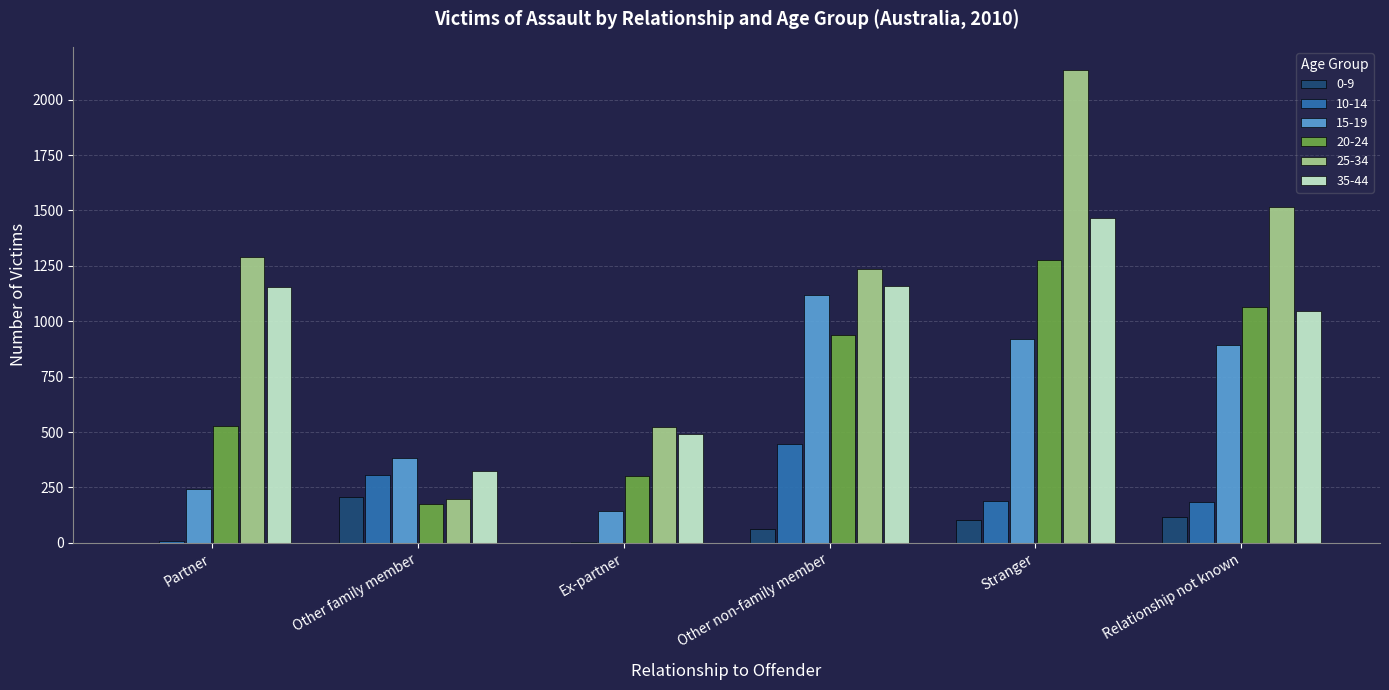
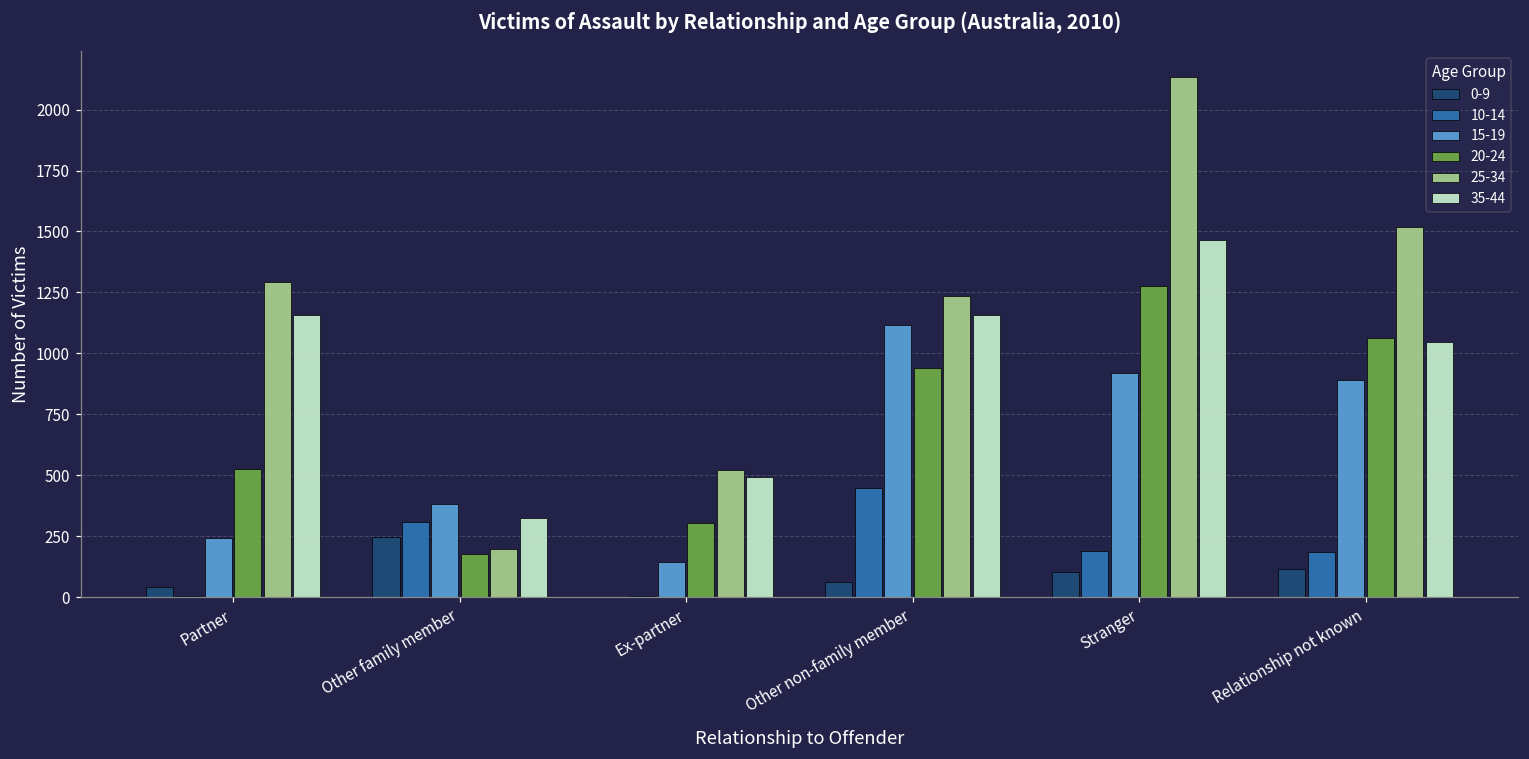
  {
    "0-9": {
-     "Partner": 0,
-     "Other family member": 210,
+     "Partner": 40,
+     "Other family member": 250,
      "Ex-partner": 0,
      "Other non-family member": 60,
      "Stranger": 100,
      "Relationship not known": 120
    },
    "10-14": {
      "Other family member": 310,
      "Other non-family member": 450,
      "Stranger": 190,
      "Relationship not known": 190
    },
    "15-19": {
      "Partner": 240,
      "Other family member": 380,
      "Ex-partner": 140,
      "Other non-family member": 1120,
      "Stranger": 920,
      "Relationship not known": 890
    },
    "20-24": {
      "Partner": 530,
      "Other family member": 180,
      "Ex-partner": 300,
      "Other non-family member": 940,
      "Stranger": 1280,
      "Relationship not known": 1070
    },
    "25-34": {
      "Partner": 1290,
      "Other family member": 200,
      "Ex-partner": 520,
      "Other non-family member": 1240,
      "Stranger": 2130,
      "Relationship not known": 1520
    },
    "35-44": {
      "Partner": 1160,
      "Other family member": 320,
      "Ex-partner": 490,
      "Other non-family member": 1160,
      "Stranger": 1470,
      "Relationship not known": 1050
    }
  }
